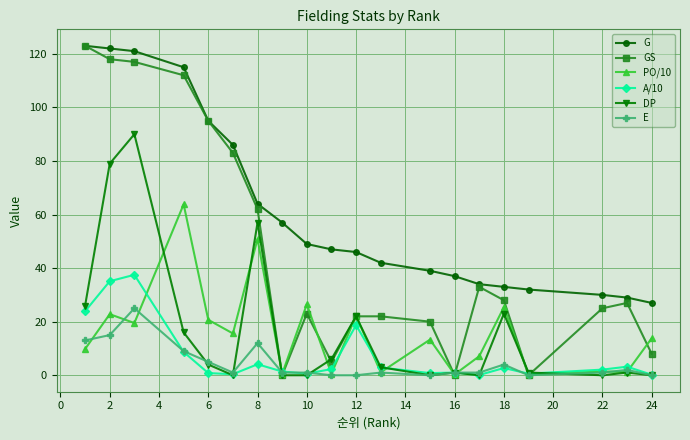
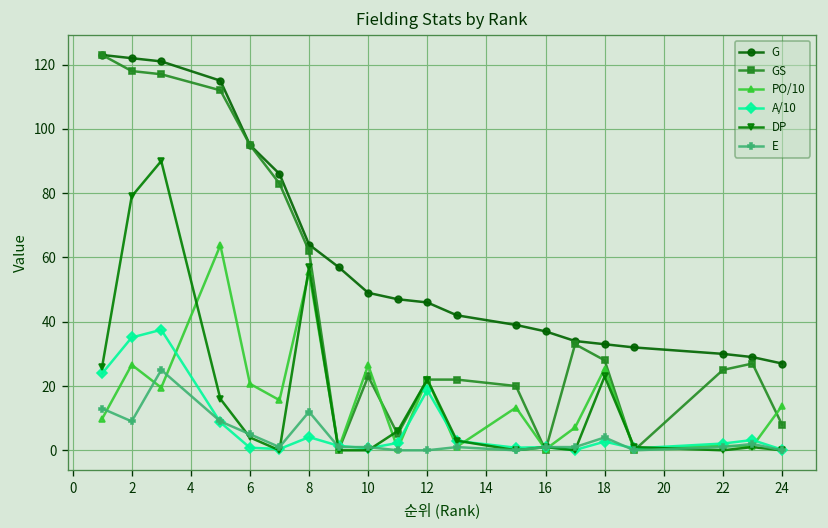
  {
    "PO/10": {
-     "2": 23,
+     "2": 27,
      "6": 21,
-     "8": 51,
+     "8": 55,
      "10": 27,
      "18": 25,
      "24": 14
    },
    "A/10": {
      "2": 35,
      "6": 1,
      "8": 4,
      "12": 19,
      "18": 3
    },
    "E": {
-     "2": 15,
+     "2": 9,
      "6": 5,
      "8": 12,
      "12": 0,
      "18": 4
    }
  }
